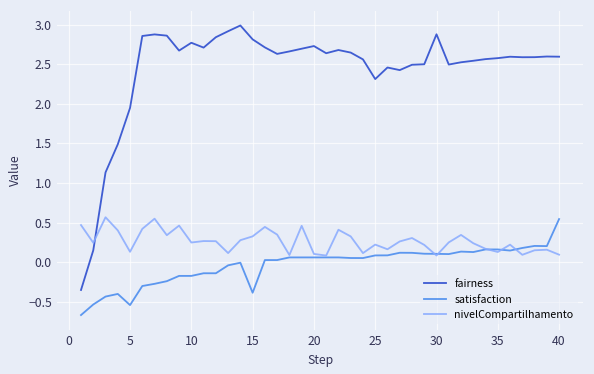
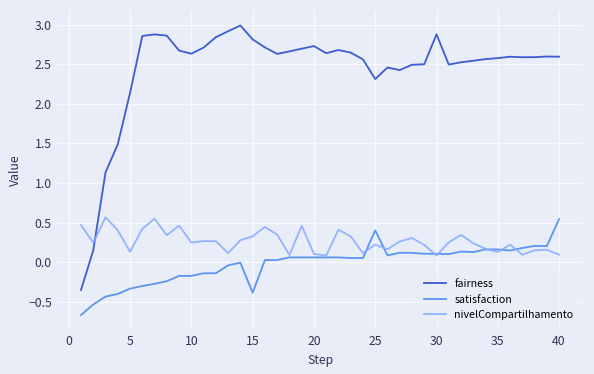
  {
    "fairness": {
-     "5": 1.9,
-     "10": 2.8,
+     "5": 2.1,
+     "10": 2.6,
      "15": 2.8,
      "20": 2.7,
      "25": 2.3,
      "30": 2.9,
      "35": 2.6,
      "40": 2.6
    },
    "satisfaction": {
-     "5": -0.5,
+     "5": -0.3,
      "10": -0.2,
      "15": -0.4,
      "20": 0.1,
-     "25": 0.1,
+     "25": 0.4,
      "40": 0.5
    },
    "nivelCompartilhamento": {
      "5": 0.1,
      "10": 0.2,
      "15": 0.3,
      "20": 0.1,
      "25": 0.2,
      "40": 0.1
    }
  }
